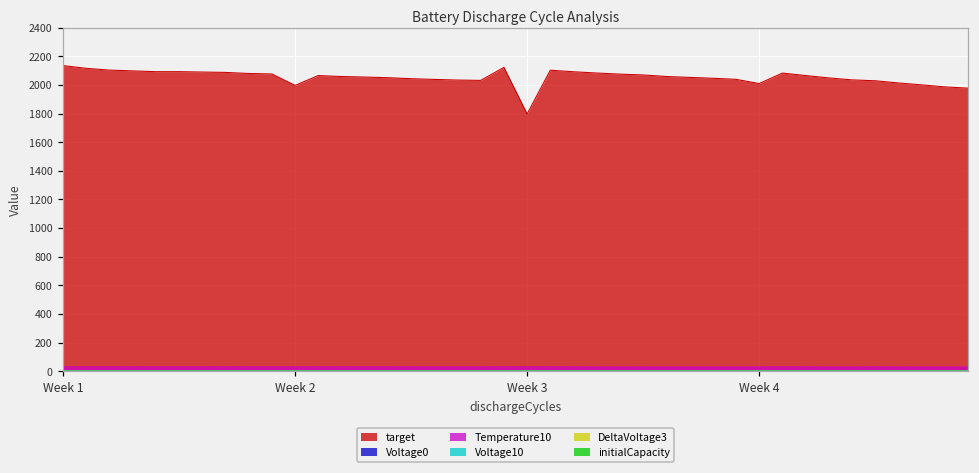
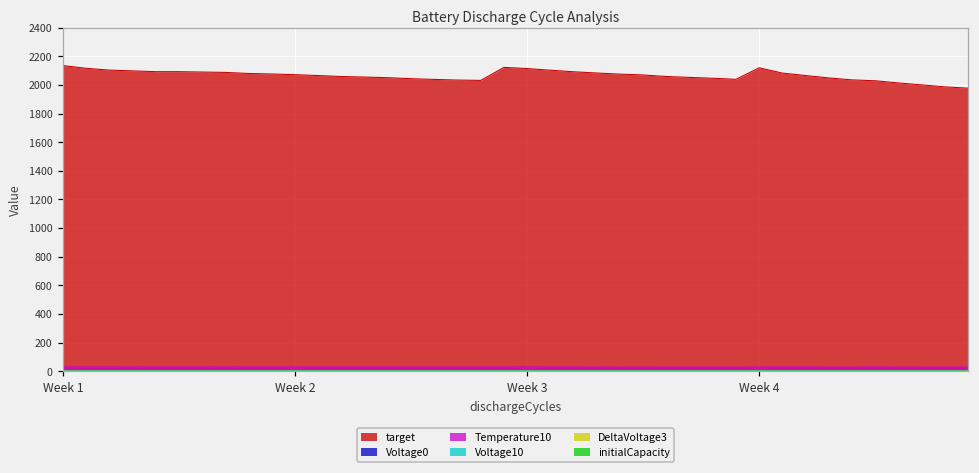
  {
    "target": {
      "Week 1": 2140,
-     "Week 2": 2000,
-     "Week 3": 1800,
-     "Week 4": 2010
+     "Week 2": 2070,
+     "Week 3": 2110,
+     "Week 4": 2120
    },
    "Temperature10": {
      "Week 1": 30,
      "Week 2": 30,
      "Week 3": 30,
      "Week 4": 30
    }
  }
